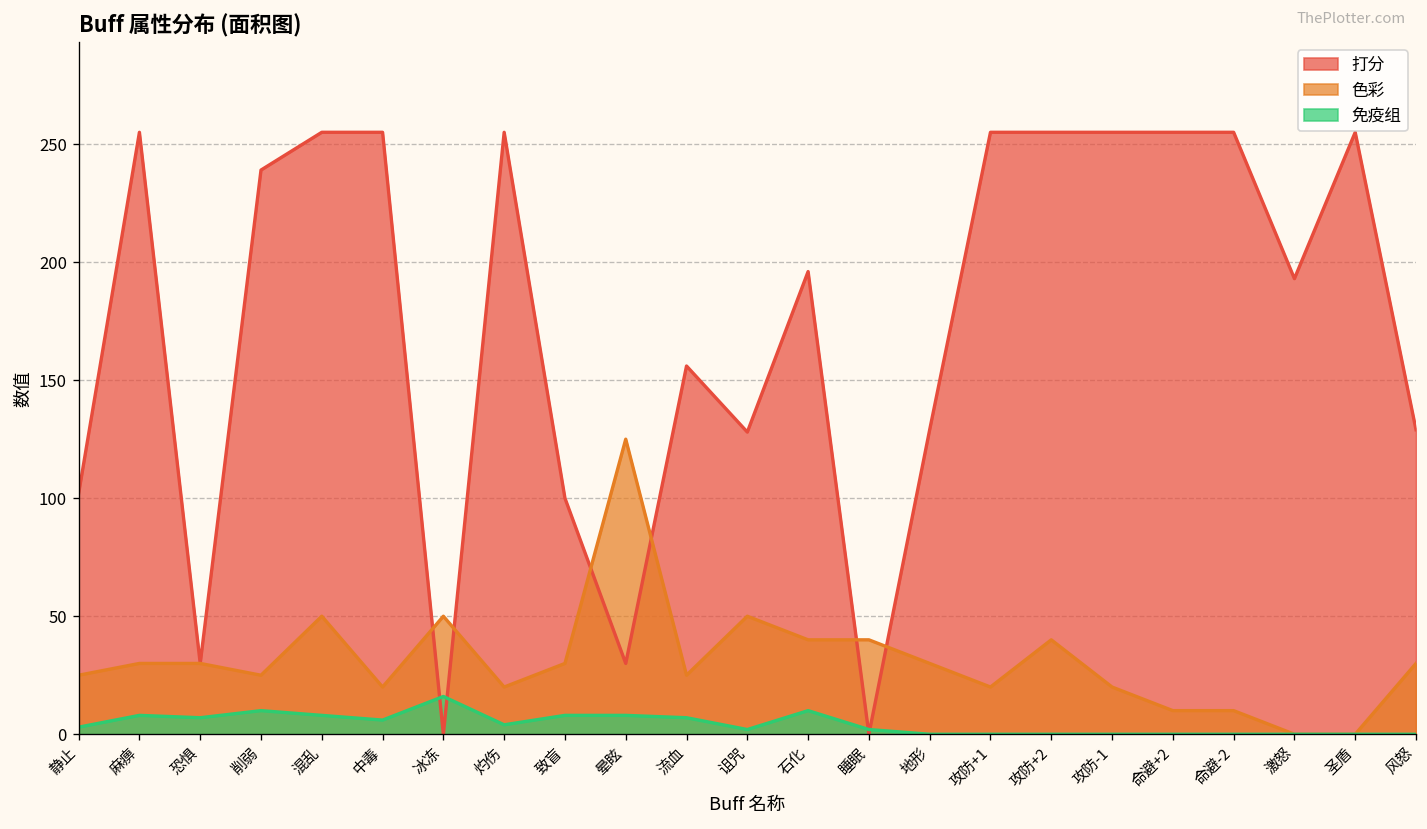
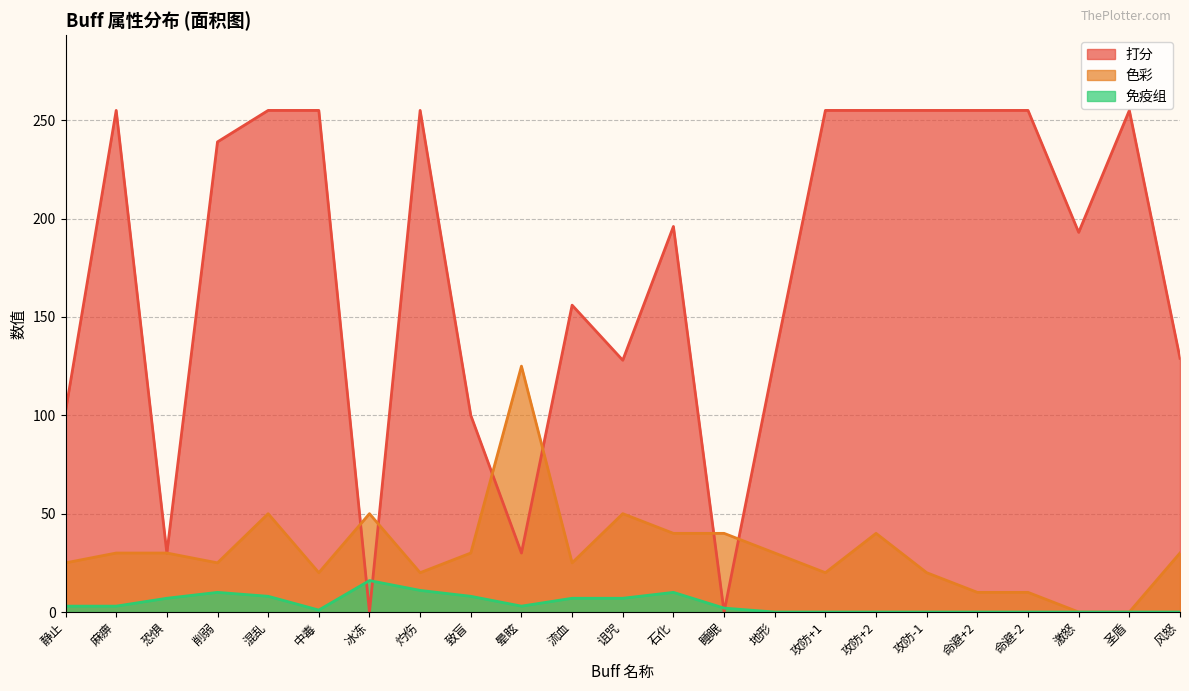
  {
    "免疫组": {
      "静止": 3,
-     "麻痹": 8,
+     "麻痹": 3,
      "恐惧": 7,
      "削弱": 10,
      "混乱": 8,
-     "中毒": 6,
+     "中毒": 1,
      "冰冻": 16,
-     "灼伤": 4,
+     "灼伤": 11,
      "致盲": 8,
-     "晕眩": 8,
+     "晕眩": 3,
      "流血": 7,
-     "诅咒": 2,
+     "诅咒": 7,
      "石化": 10,
      "睡眠": 2,
      "地形": 0,
      "攻防+1": 0,
      "攻防+2": 0,
      "攻防-1": 0,
      "命避+2": 0,
      "命避-2": 0,
      "风怒": 0
    }
  }
